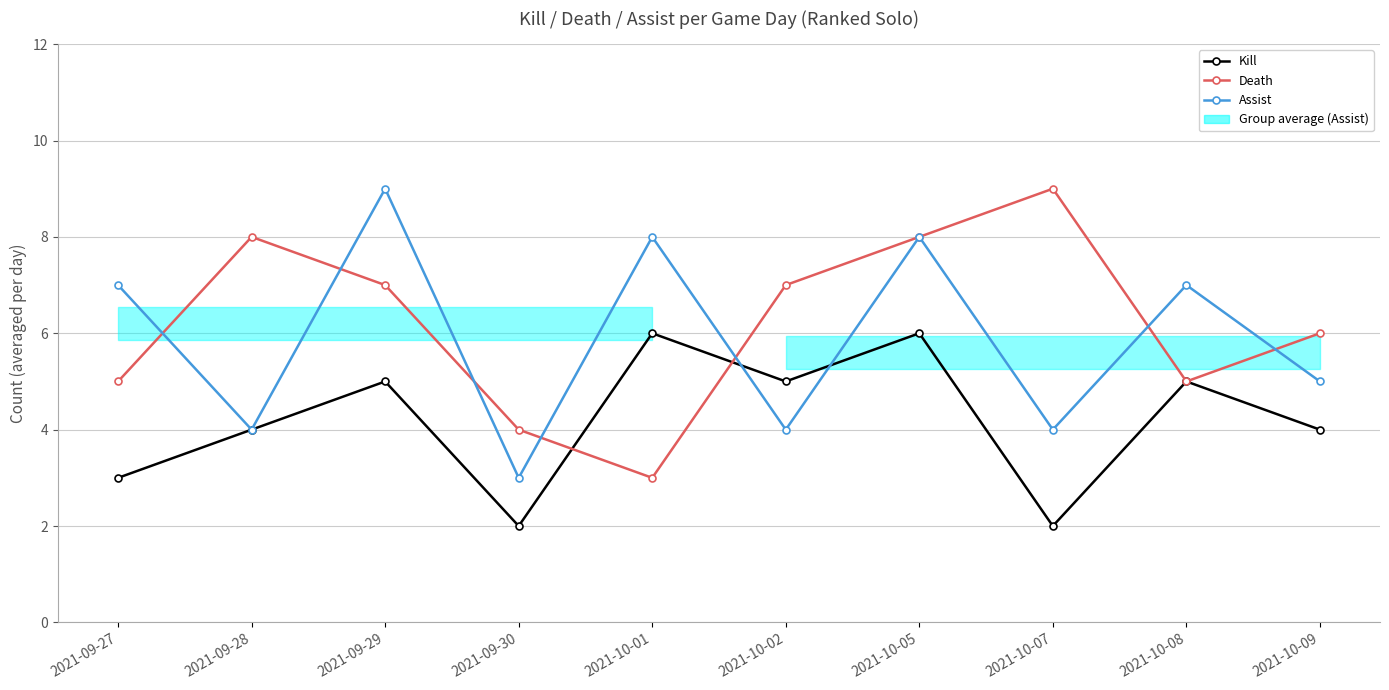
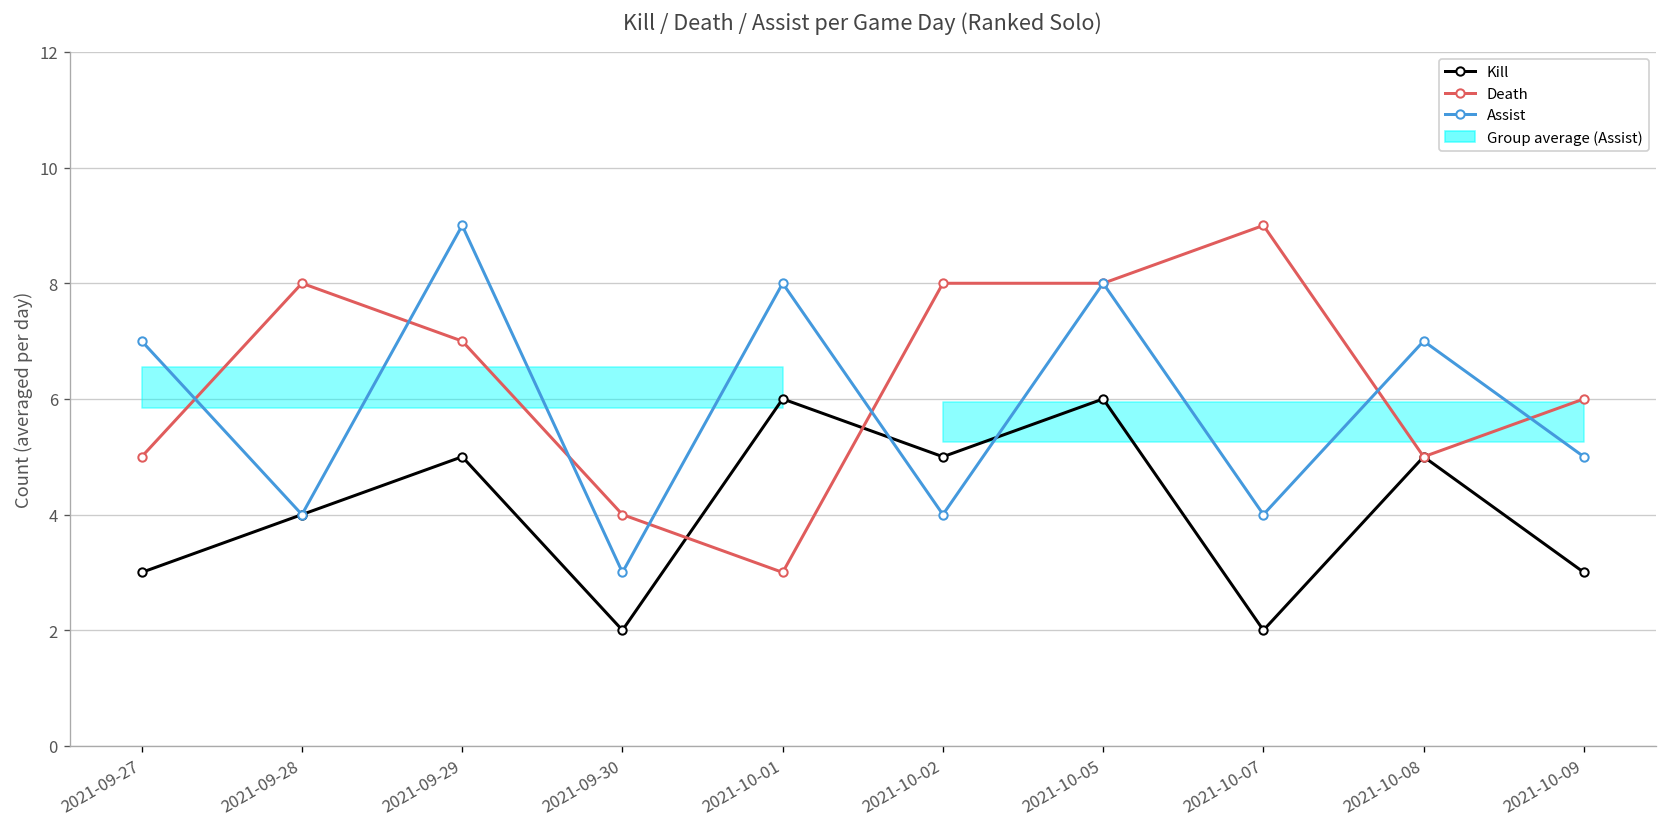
  {
    "Kill": {
      "2021-09-27": 3,
      "2021-09-29": 5,
      "2021-09-30": 2,
      "2021-10-01": 6,
      "2021-10-02": 5,
      "2021-10-07": 2,
-     "2021-10-09": 4
+     "2021-10-09": 3
    },
    "Death": {
      "2021-09-27": 5,
      "2021-09-28": 8,
      "2021-09-29": 7,
      "2021-09-30": 4,
      "2021-10-01": 3,
-     "2021-10-02": 7,
+     "2021-10-02": 8,
      "2021-10-07": 9
    },
    "Assist": {
      "2021-09-27": 7,
      "2021-09-29": 9,
      "2021-09-30": 3,
      "2021-10-01": 8,
      "2021-10-02": 4,
      "2021-10-07": 4,
      "2021-10-08": 7,
      "2021-10-09": 5
    }
  }
